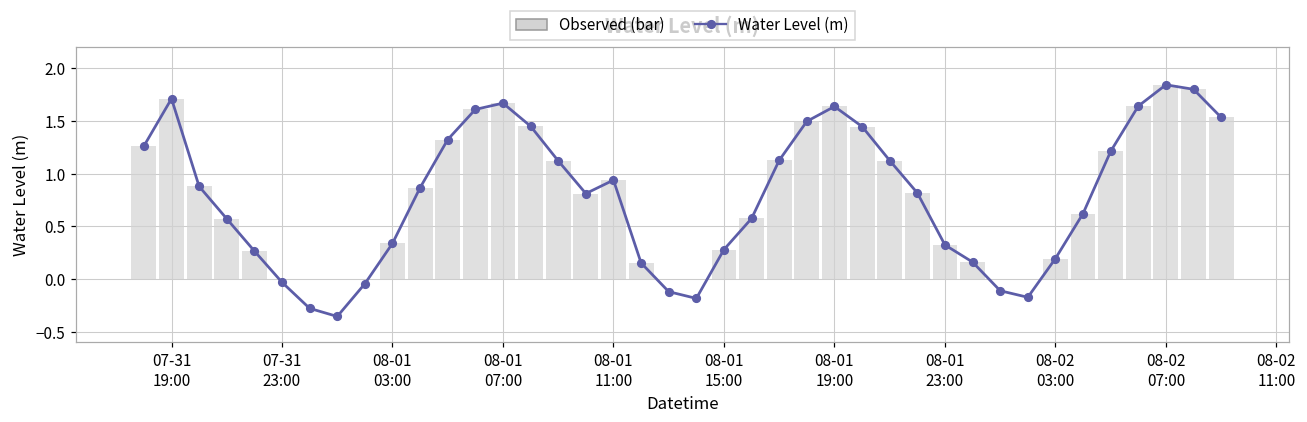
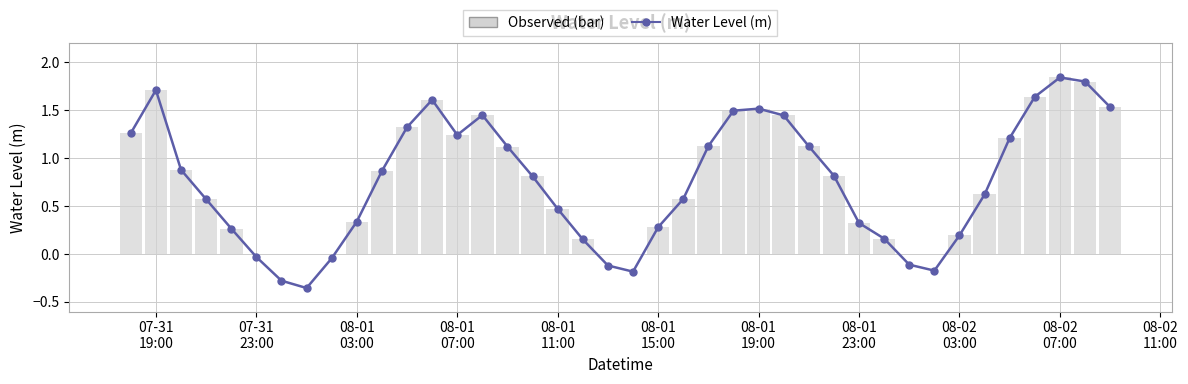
  {
    "Water Level (m)": {
      "07-31 19:00": 1.7,
      "07-31 23:00": 0.0,
      "08-01 03:00": 0.3,
-     "08-01 07:00": 1.7,
-     "08-01 11:00": 0.9,
+     "08-01 07:00": 1.2,
+     "08-01 11:00": 0.5,
      "08-01 15:00": 0.3,
-     "08-01 19:00": 1.6,
+     "08-01 19:00": 1.5,
      "08-01 23:00": 0.3,
      "08-02 03:00": 0.2,
      "08-02 07:00": 1.8
    }
  }
